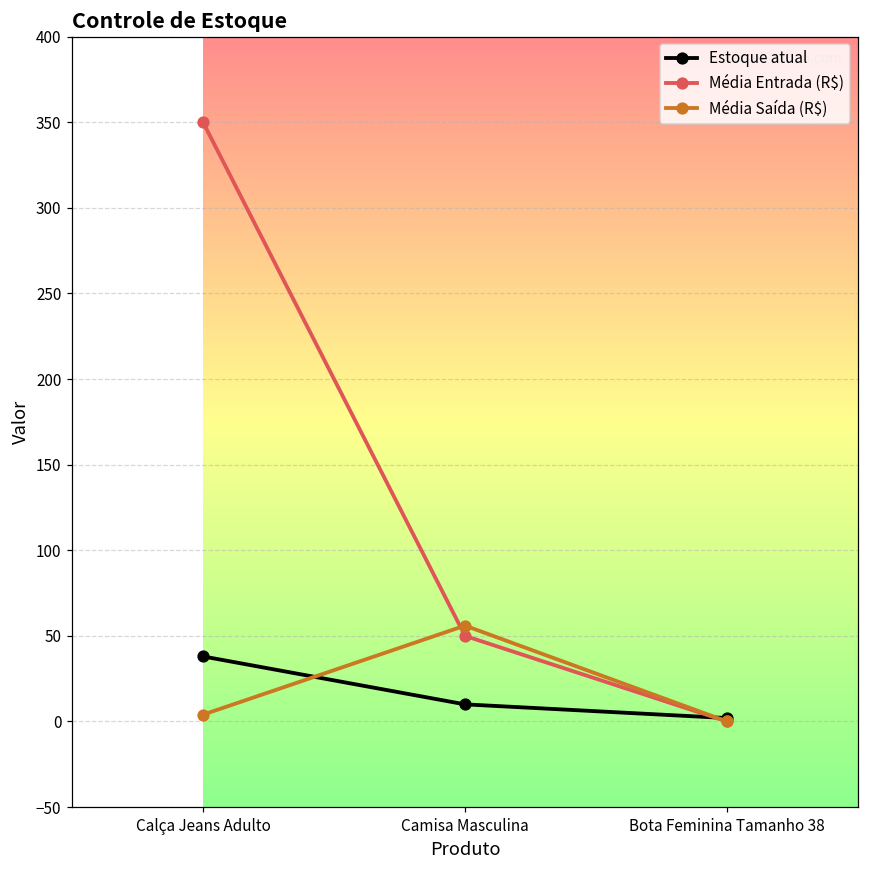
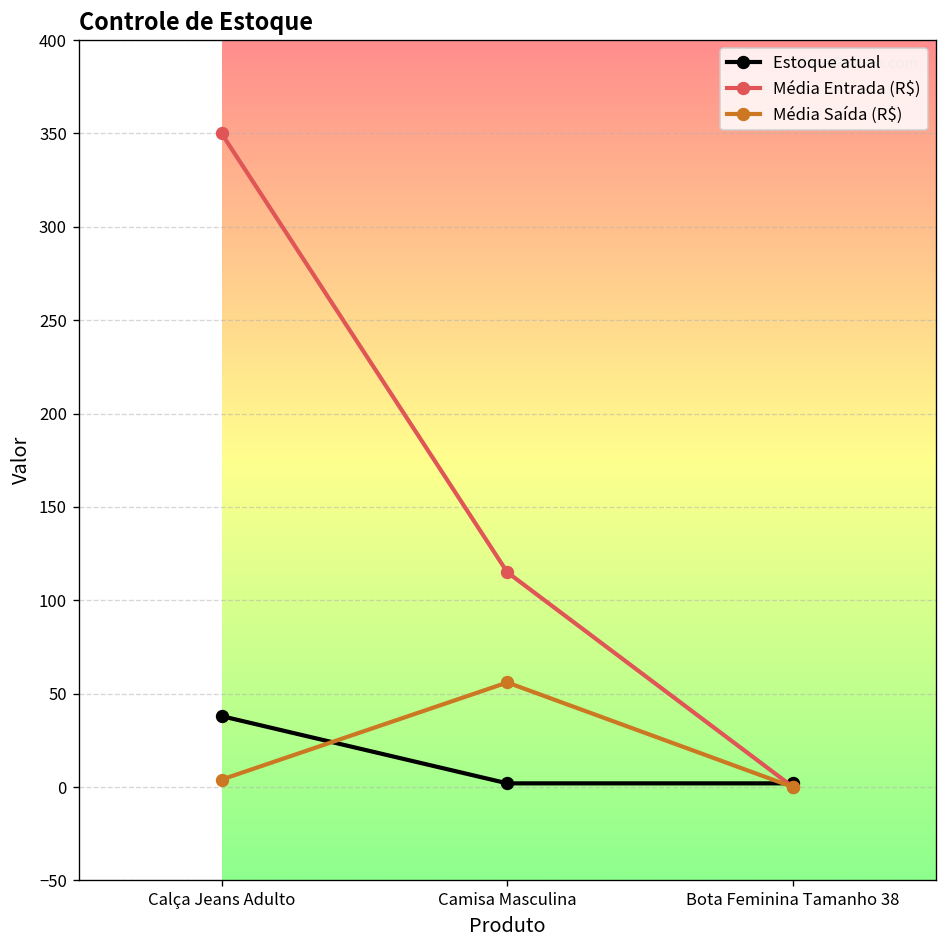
  {
    "Estoque atual": {
      "Calça Jeans Adulto": 38,
-     "Camisa Masculina": 10,
+     "Camisa Masculina": 2,
      "Bota Feminina Tamanho 38": 2
    },
    "Média Entrada (R$)": {
      "Calça Jeans Adulto": 350,
-     "Camisa Masculina": 50
+     "Camisa Masculina": 115
    },
    "Média Saída (R$)": {
      "Calça Jeans Adulto": 4,
      "Camisa Masculina": 56
    }
  }
